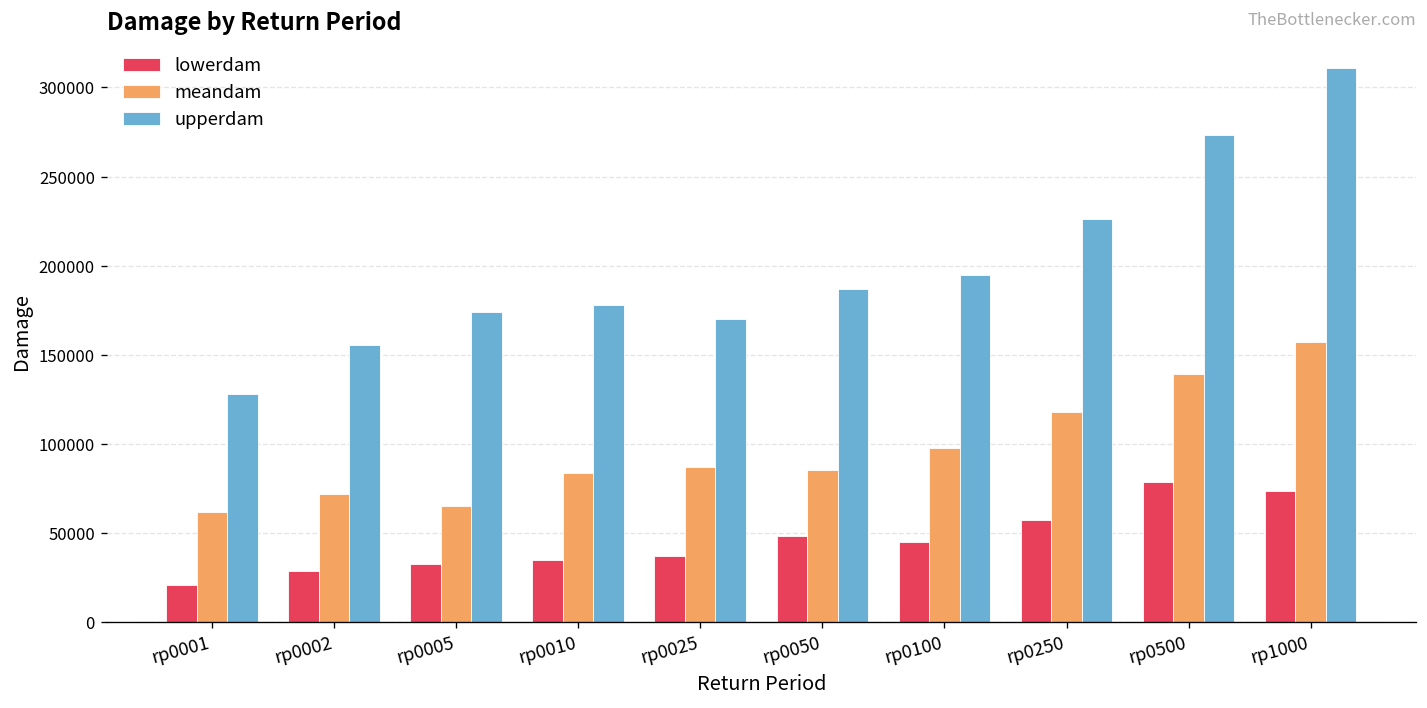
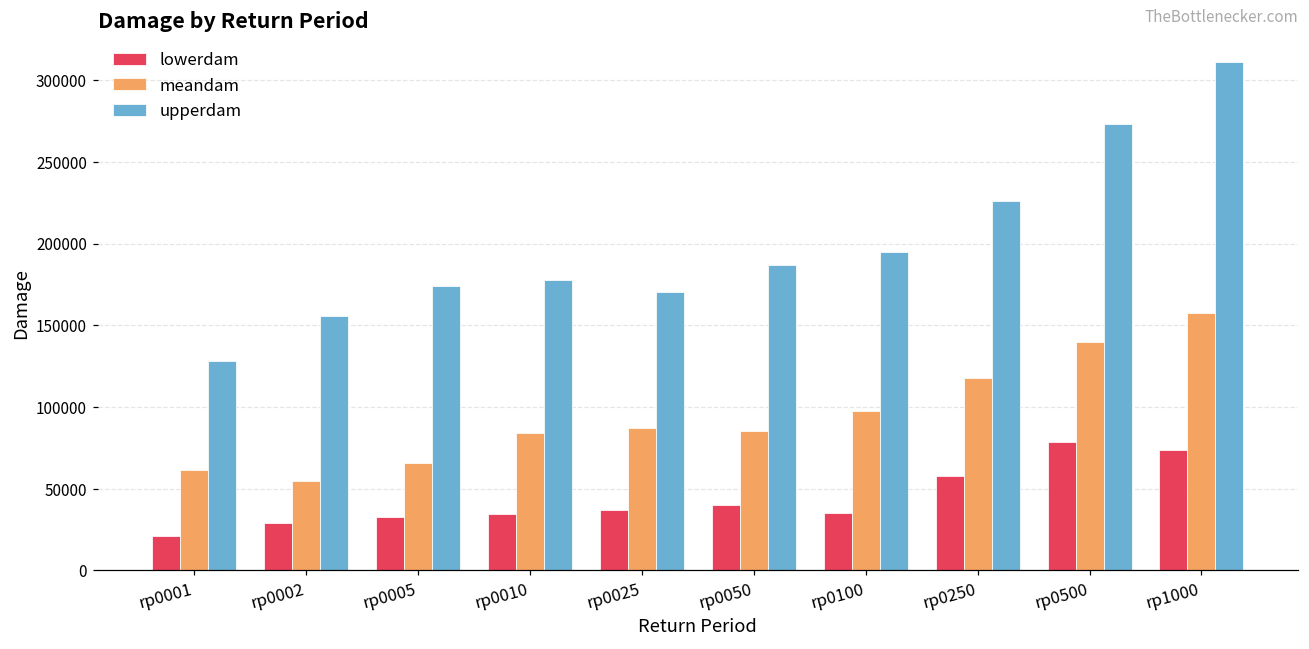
  {
    "lowerdam": {
      "rp0001": 21000,
      "rp0002": 29000,
      "rp0005": 33000,
      "rp0010": 35000,
      "rp0025": 37000,
-     "rp0050": 48000,
-     "rp0100": 45000,
+     "rp0050": 40000,
+     "rp0100": 35000,
      "rp0250": 58000,
      "rp0500": 78000,
      "rp1000": 74000
    },
    "meandam": {
      "rp0001": 62000,
-     "rp0002": 72000,
+     "rp0002": 55000,
      "rp0005": 65000,
      "rp0010": 84000,
      "rp0025": 87000,
      "rp0050": 85000,
      "rp0100": 98000,
      "rp0250": 118000,
      "rp0500": 139000,
      "rp1000": 157000
    },
    "upperdam": {
      "rp0001": 128000,
      "rp0002": 156000,
      "rp0005": 174000,
      "rp0010": 178000,
      "rp0025": 170000,
      "rp0050": 187000,
      "rp0100": 195000,
      "rp0250": 226000,
      "rp0500": 273000,
      "rp1000": 311000
    }
  }
